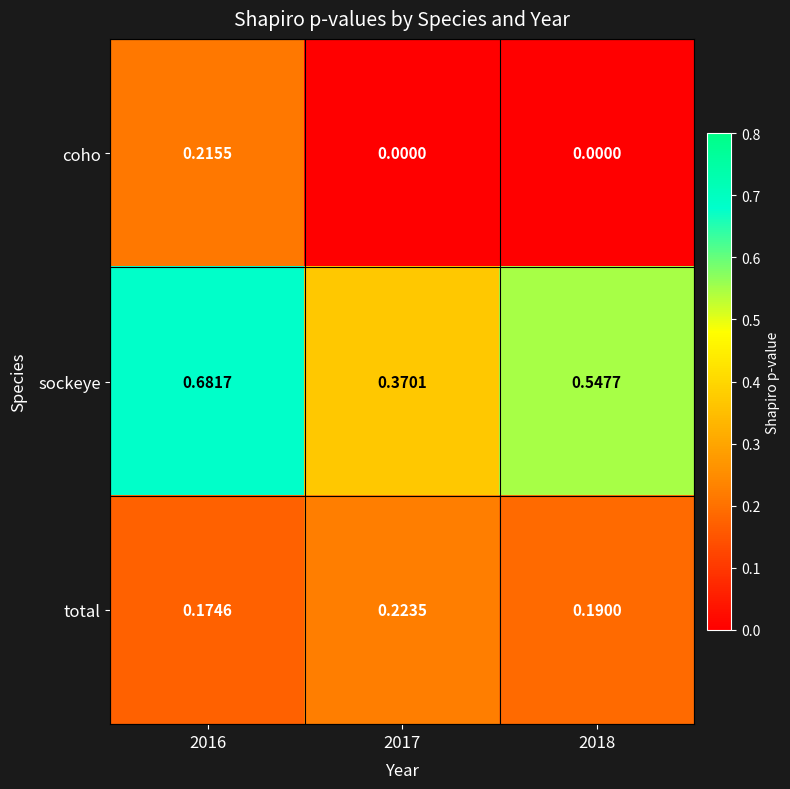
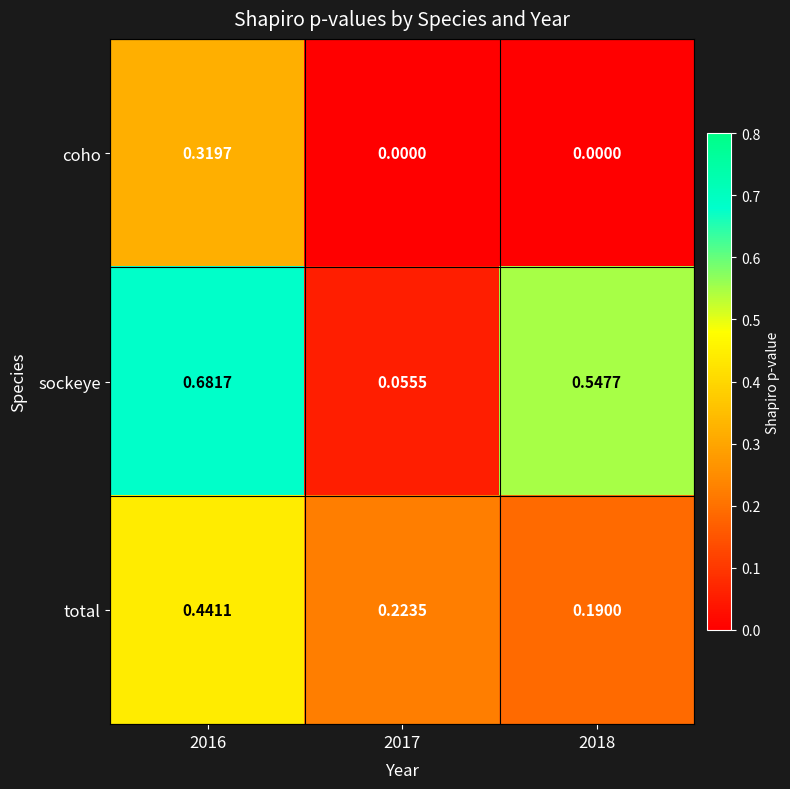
  {
    "coho": {
-     "2016": 0.2155,
+     "2016": 0.3197,
      "2017": 0.0000,
      "2018": 0.0000
    },
    "sockeye": {
      "2016": 0.6817,
-     "2017": 0.3701,
+     "2017": 0.0555,
      "2018": 0.5477
    },
    "total": {
-     "2016": 0.1746,
+     "2016": 0.4411,
      "2017": 0.2235,
      "2018": 0.1900
    }
  }
